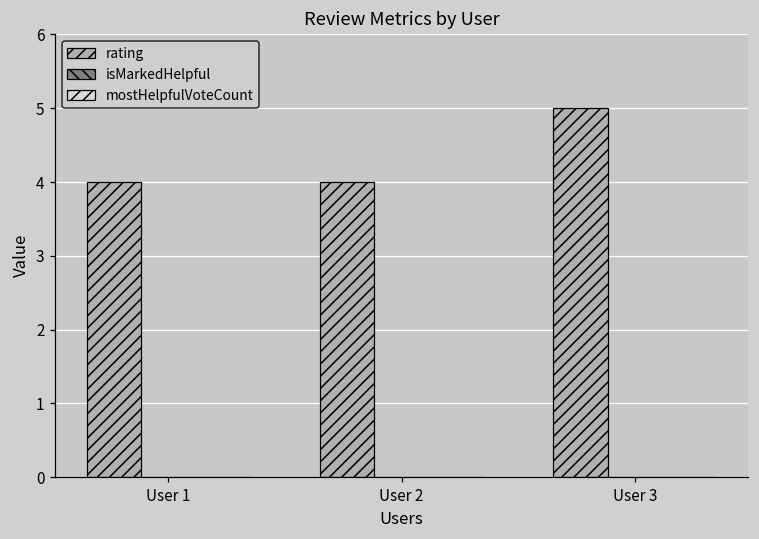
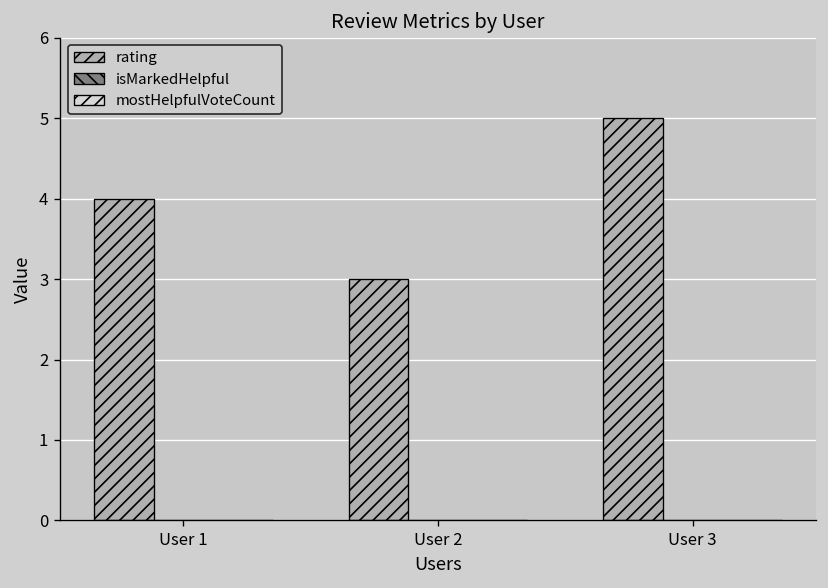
  {
    "rating": {
      "User 1": 4,
-     "User 2": 4,
+     "User 2": 3,
      "User 3": 5
    },
    "isMarkedHelpful": {
      "User 1": 0,
      "User 2": 0,
      "User 3": 0
    },
    "mostHelpfulVoteCount": {
      "User 1": 0,
      "User 2": 0,
      "User 3": 0
    }
  }
